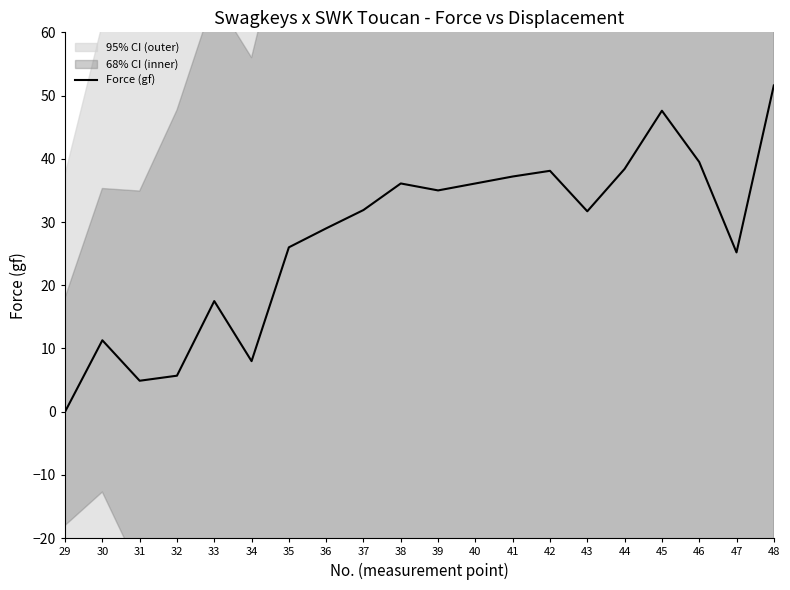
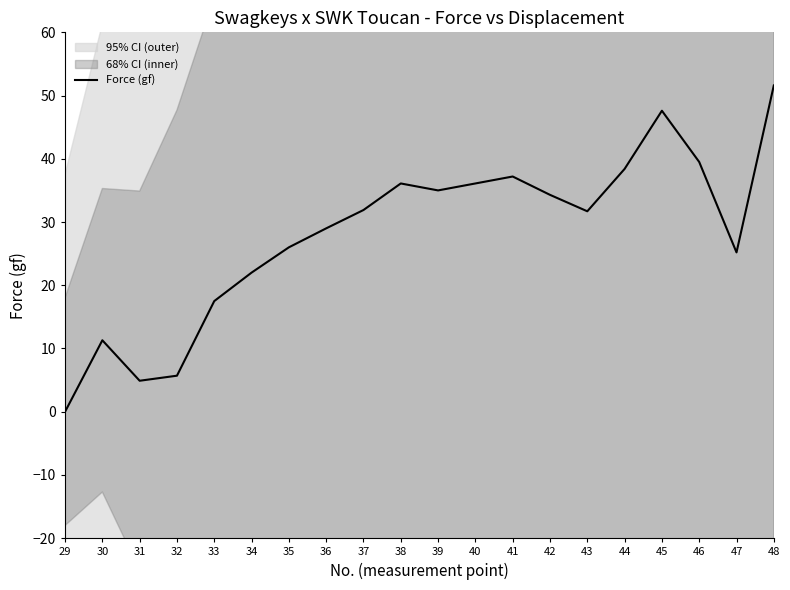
  {
    "Force (gf)": {
      "29": 0,
      "30": 11,
      "31": 5,
      "32": 6,
      "33": 18,
-     "34": 8,
+     "34": 22,
      "35": 26,
      "36": 29,
      "37": 32,
      "38": 36,
      "39": 35,
      "40": 36,
      "41": 37,
-     "42": 38,
+     "42": 34,
      "43": 32,
      "44": 38,
      "45": 48,
      "46": 40,
      "47": 25,
      "48": 52
    }
  }
